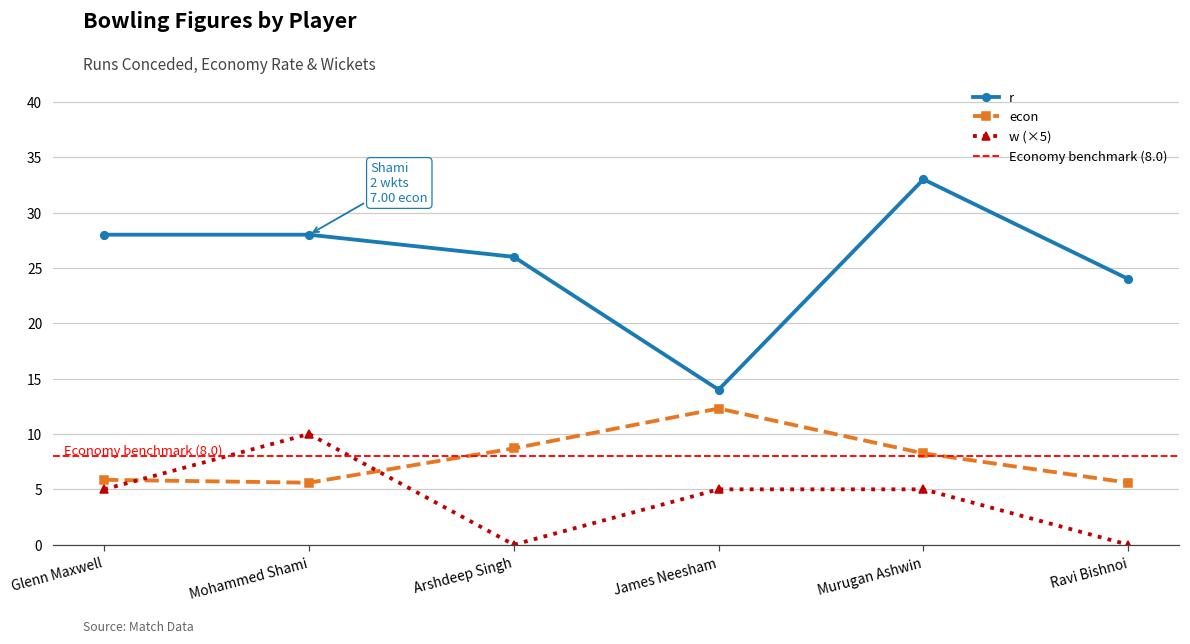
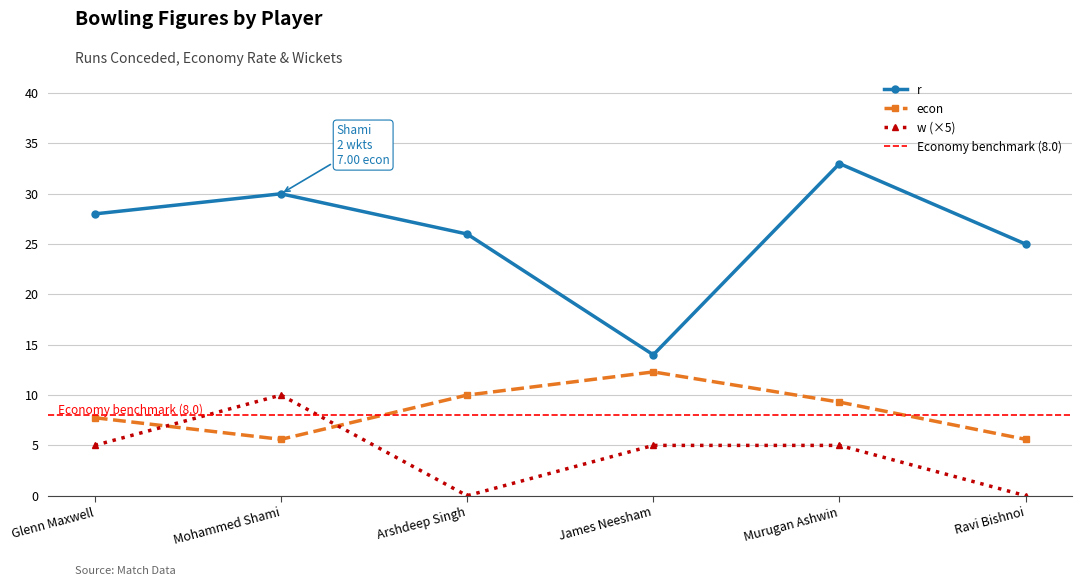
  {
    "r": {
      "Glenn Maxwell": 28,
-     "Mohammed Shami": 28,
+     "Mohammed Shami": 30,
      "Arshdeep Singh": 26,
      "James Neesham": 14,
      "Murugan Ashwin": 33,
-     "Ravi Bishnoi": 24
+     "Ravi Bishnoi": 25
    },
    "econ": {
-     "Glenn Maxwell": 5.9,
+     "Glenn Maxwell": 7.8,
      "Mohammed Shami": 5.6,
-     "Arshdeep Singh": 8.7,
+     "Arshdeep Singh": 10.0,
      "James Neesham": 12.3,
-     "Murugan Ashwin": 8.3,
+     "Murugan Ashwin": 9.3,
      "Ravi Bishnoi": 5.6
    },
    "w (×5)": {
      "Glenn Maxwell": 5.0,
      "Mohammed Shami": 10.0,
      "Arshdeep Singh": 0.0,
      "James Neesham": 5.0,
      "Murugan Ashwin": 5.0,
      "Ravi Bishnoi": 0.0
    }
  }
